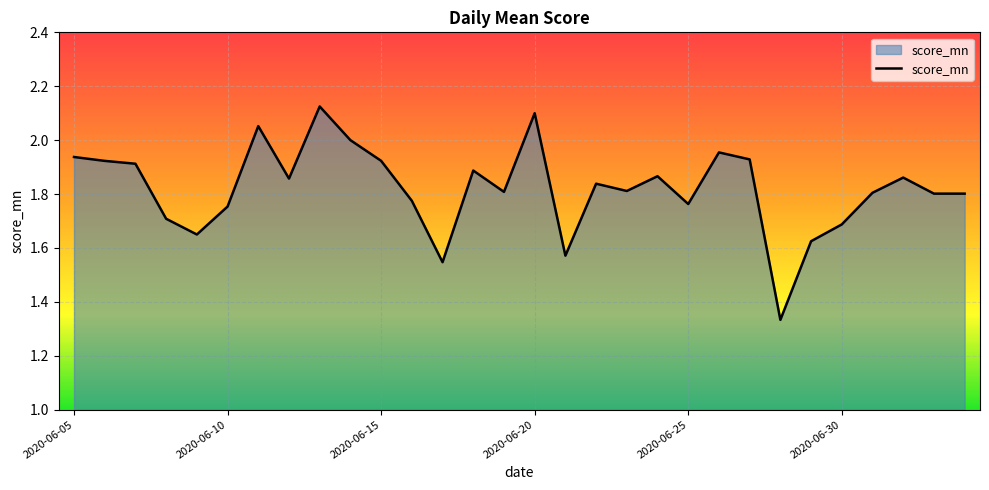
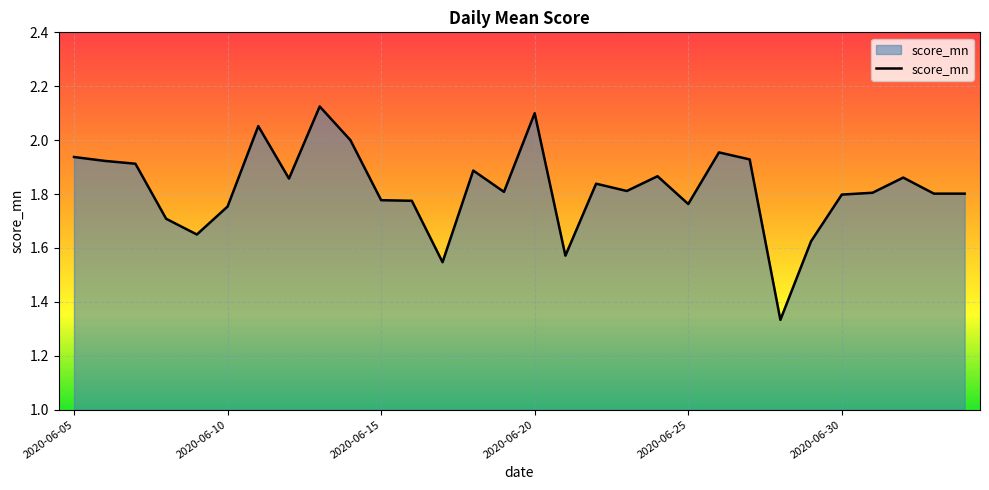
  {
    "2020-06-05": 1.94,
    "2020-06-10": 1.75,
-   "2020-06-15": 1.92,
+   "2020-06-15": 1.78,
    "2020-06-20": 2.10,
    "2020-06-25": 1.76,
-   "2020-06-30": 1.69
+   "2020-06-30": 1.80
  }
